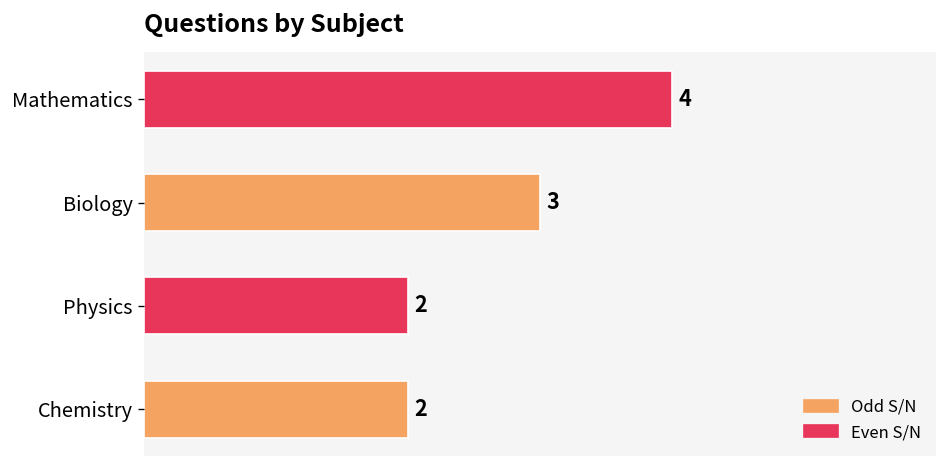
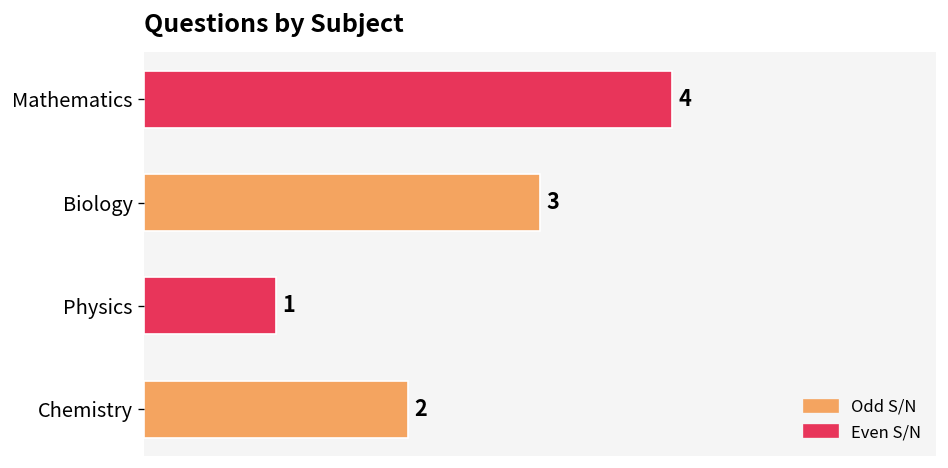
  {
    "Mathematics": 4,
    "Biology": 3,
-   "Physics": 2,
+   "Physics": 1,
    "Chemistry": 2
  }
